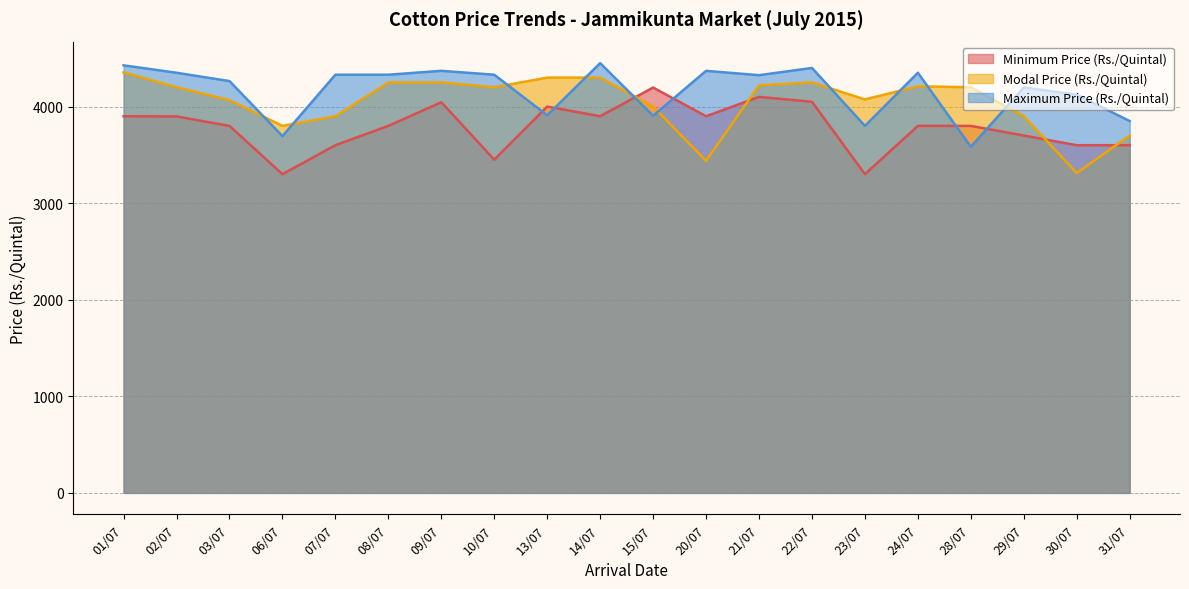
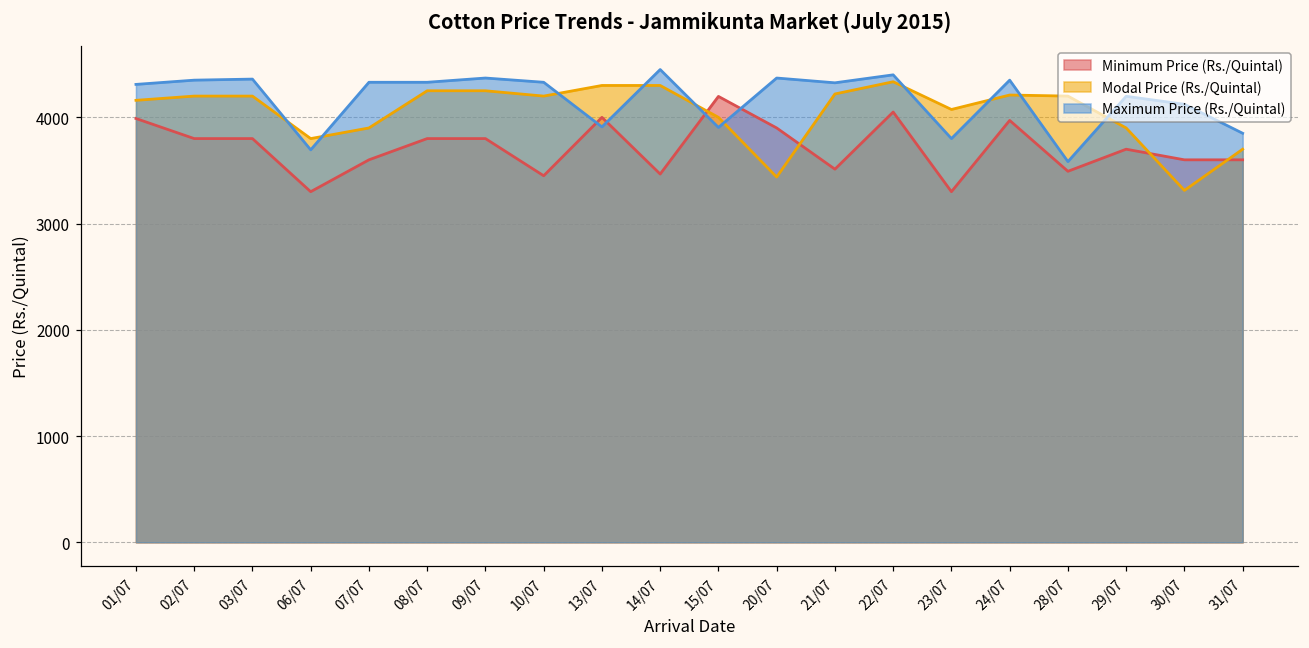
  {
    "Minimum Price (Rs./Quintal)": {
-     "01/07": 3900,
-     "02/07": 3900,
+     "01/07": 4000,
+     "02/07": 3800,
      "03/07": 3800,
      "06/07": 3300,
      "07/07": 3600,
      "08/07": 3800,
-     "09/07": 4000,
+     "09/07": 3800,
      "10/07": 3500,
      "13/07": 4000,
-     "14/07": 3900,
+     "14/07": 3500,
      "15/07": 4200,
      "20/07": 3900,
-     "21/07": 4100,
+     "21/07": 3500,
      "22/07": 4100,
      "23/07": 3300,
-     "24/07": 3800,
-     "28/07": 3800,
+     "24/07": 4000,
+     "28/07": 3500,
      "29/07": 3700,
      "30/07": 3600,
      "31/07": 3600
    },
    "Modal Price (Rs./Quintal)": {
-     "01/07": 4400,
+     "01/07": 4200,
      "02/07": 4200,
-     "03/07": 4100,
+     "03/07": 4200,
      "06/07": 3800,
      "07/07": 3900,
      "08/07": 4300,
      "09/07": 4300,
      "10/07": 4200,
      "13/07": 4300,
      "14/07": 4300,
      "15/07": 4000,
      "20/07": 3400,
      "21/07": 4200,
-     "22/07": 4250,
+     "22/07": 4340,
      "23/07": 4100,
      "24/07": 4200,
      "29/07": 3900,
      "30/07": 3300,
      "31/07": 3700
    },
    "Maximum Price (Rs./Quintal)": {
-     "01/07": 4400,
+     "01/07": 4300,
      "02/07": 4400,
-     "03/07": 4300,
+     "03/07": 4400,
      "06/07": 3700,
      "07/07": 4300,
      "08/07": 4300,
      "09/07": 4400,
      "10/07": 4300,
      "13/07": 3900,
      "14/07": 4500,
      "15/07": 3900,
      "20/07": 4400,
      "21/07": 4300,
      "22/07": 4400,
      "23/07": 3800,
      "24/07": 4400,
      "28/07": 3600,
      "31/07": 3900
    }
  }
